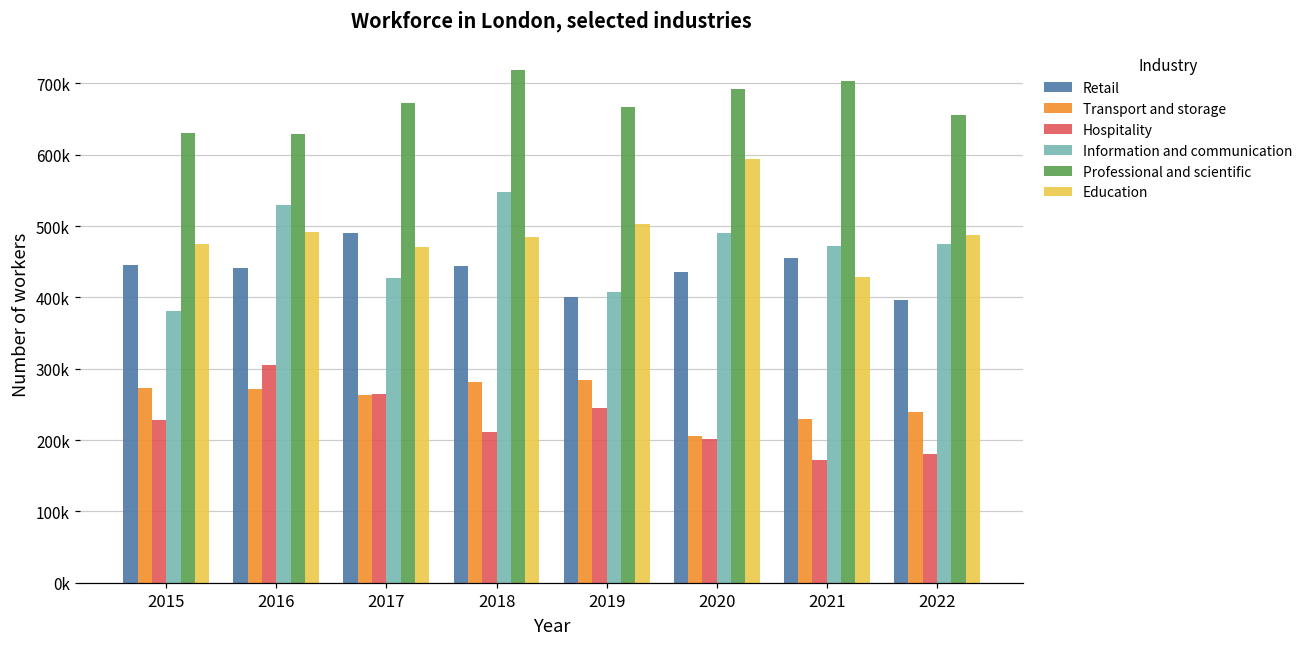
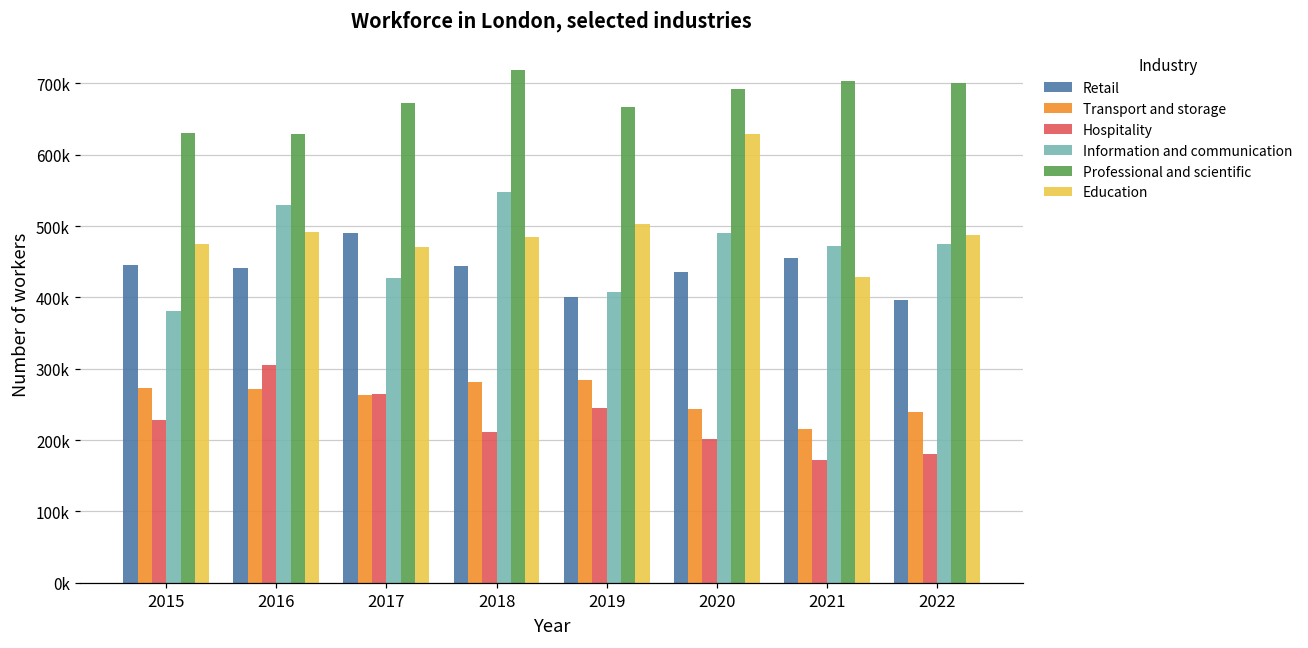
  {
    "Retail": {
      "2015": 450000,
      "2016": 440000,
      "2017": 490000,
      "2018": 440000,
      "2019": 400000,
      "2020": 440000,
      "2021": 460000,
      "2022": 400000
    },
    "Transport and storage": {
      "2015": 270000,
      "2016": 270000,
      "2017": 260000,
      "2018": 280000,
      "2019": 280000,
-     "2020": 210000,
-     "2021": 230000,
+     "2020": 240000,
+     "2021": 220000,
      "2022": 240000
    },
    "Hospitality": {
      "2015": 230000,
      "2016": 310000,
      "2017": 260000,
      "2018": 210000,
      "2019": 250000,
      "2020": 200000,
      "2021": 170000,
      "2022": 180000
    },
    "Information and communication": {
      "2015": 380000,
      "2016": 530000,
      "2017": 430000,
      "2018": 550000,
      "2019": 410000,
      "2020": 490000,
      "2021": 470000,
      "2022": 480000
    },
    "Professional and scientific": {
      "2015": 630000,
      "2016": 630000,
      "2017": 670000,
      "2018": 720000,
      "2019": 670000,
      "2020": 690000,
      "2021": 700000,
-     "2022": 660000
+     "2022": 700000
    },
    "Education": {
      "2015": 480000,
      "2016": 490000,
      "2017": 470000,
      "2018": 490000,
      "2019": 500000,
-     "2020": 590000,
+     "2020": 630000,
      "2021": 430000,
      "2022": 490000
    }
  }
